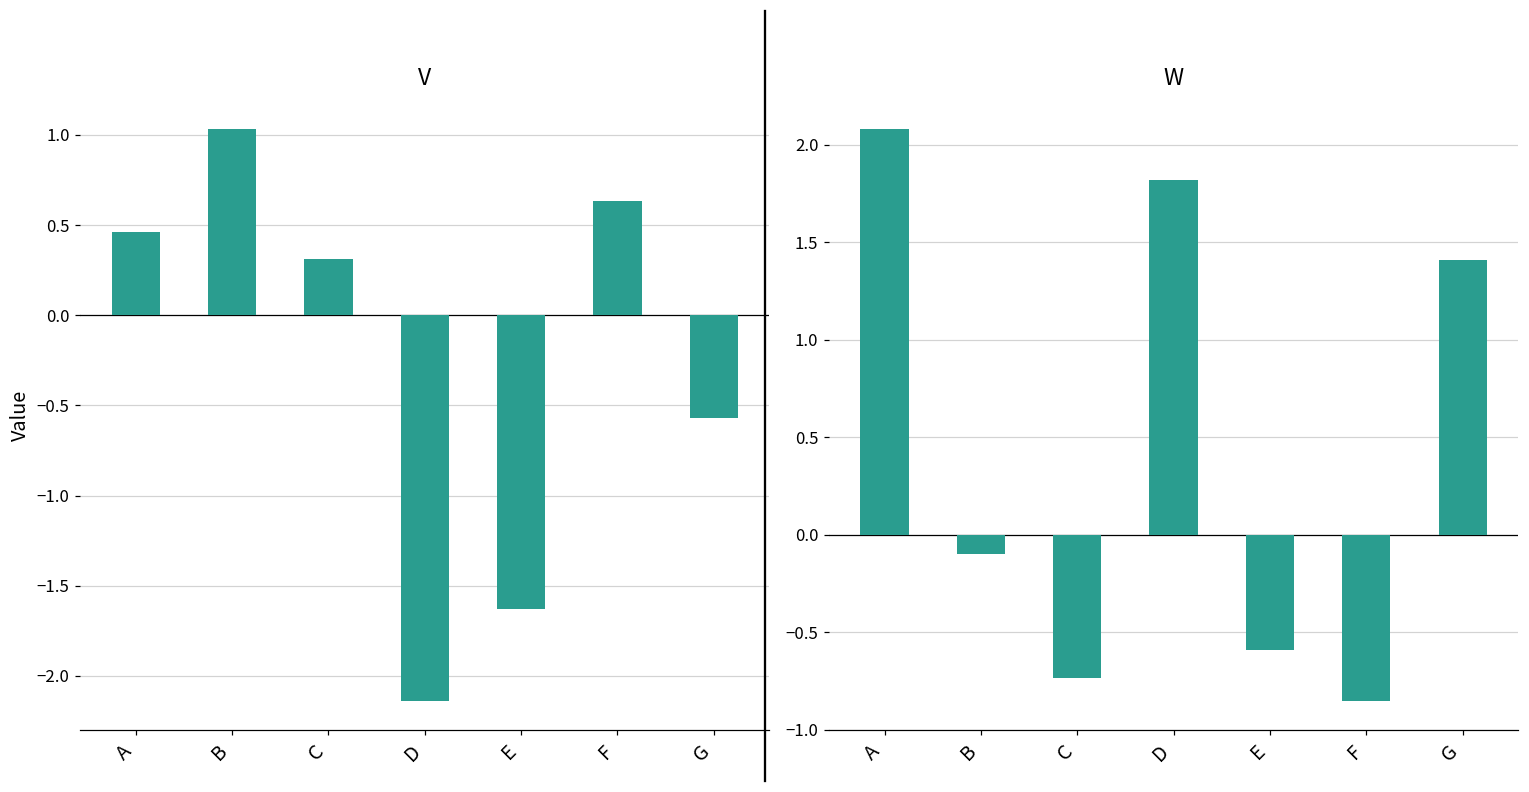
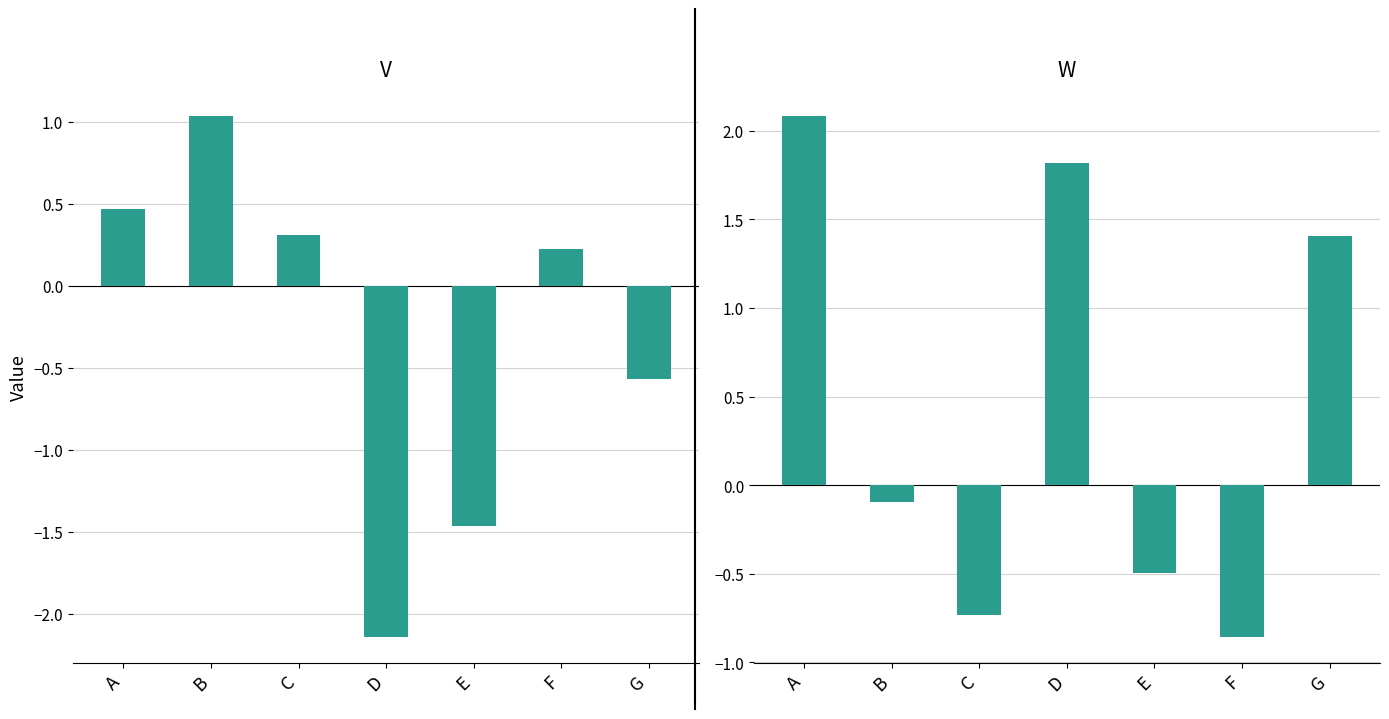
  {
    "V": {
      "A": 0.46,
      "B": 1.04,
      "C": 0.31,
      "D": -2.14,
-     "E": -1.63,
-     "F": 0.63,
+     "E": -1.47,
+     "F": 0.22,
      "G": -0.57
    },
    "W": {
      "A": 2.08,
      "B": -0.10,
      "C": -0.73,
      "D": 1.82,
-     "E": -0.59,
+     "E": -0.49,
      "F": -0.86,
      "G": 1.41
    }
  }
